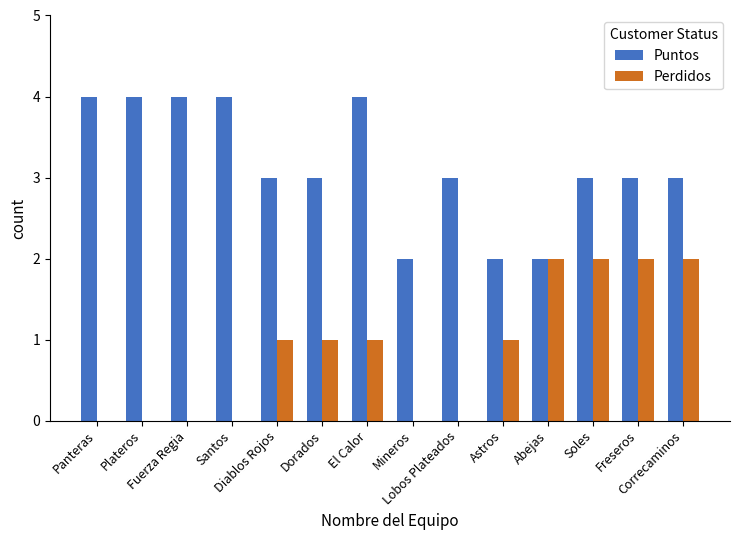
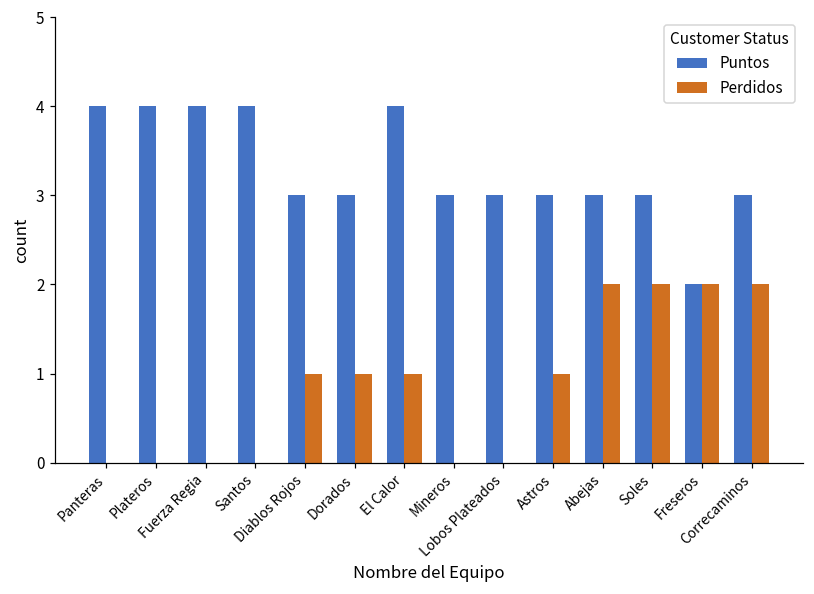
  {
    "Puntos": {
      "Panteras": 4,
      "Plateros": 4,
      "Fuerza Regia": 4,
      "Santos": 4,
      "Diablos Rojos": 3,
      "Dorados": 3,
      "El Calor": 4,
-     "Mineros": 2,
+     "Mineros": 3,
      "Lobos Plateados": 3,
-     "Astros": 2,
-     "Abejas": 2,
+     "Astros": 3,
+     "Abejas": 3,
      "Soles": 3,
-     "Freseros": 3,
+     "Freseros": 2,
      "Correcaminos": 3
    },
    "Perdidos": {
      "Panteras": 0,
      "Plateros": 0,
      "Fuerza Regia": 0,
      "Santos": 0,
      "Diablos Rojos": 1,
      "Dorados": 1,
      "El Calor": 1,
      "Mineros": 0,
      "Lobos Plateados": 0,
      "Astros": 1,
      "Abejas": 2,
      "Soles": 2,
      "Freseros": 2,
      "Correcaminos": 2
    }
  }
